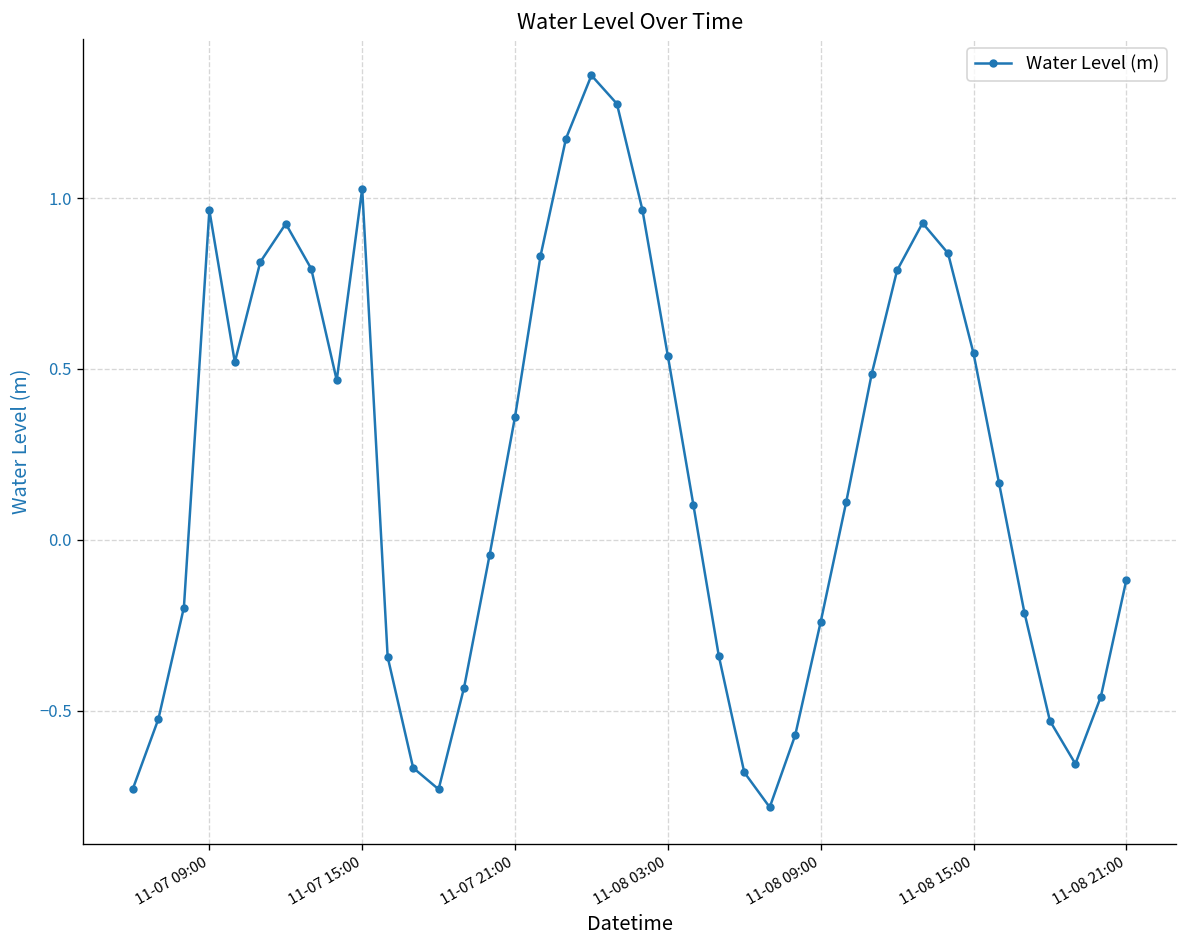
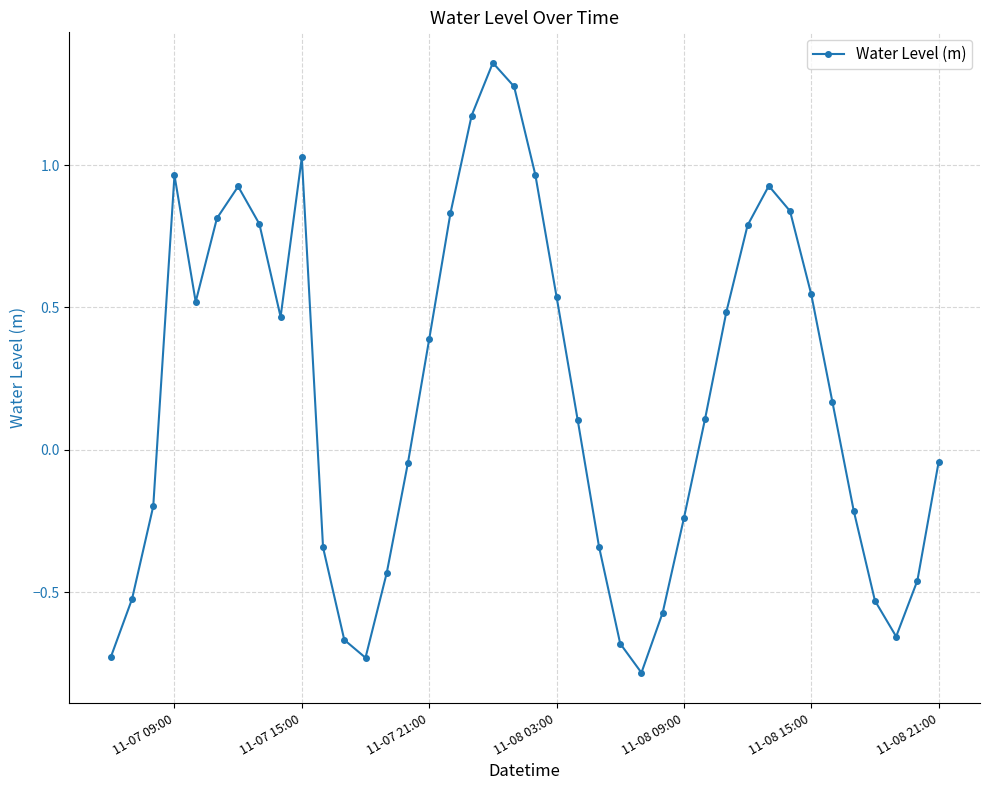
  {
    "11-07 09:00": 0.96,
    "11-07 15:00": 1.03,
-   "11-07 21:00": 0.36,
+   "11-07 21:00": 0.39,
    "11-08 03:00": 0.54,
    "11-08 09:00": -0.24,
    "11-08 15:00": 0.55,
-   "11-08 21:00": -0.12
+   "11-08 21:00": -0.04
  }
